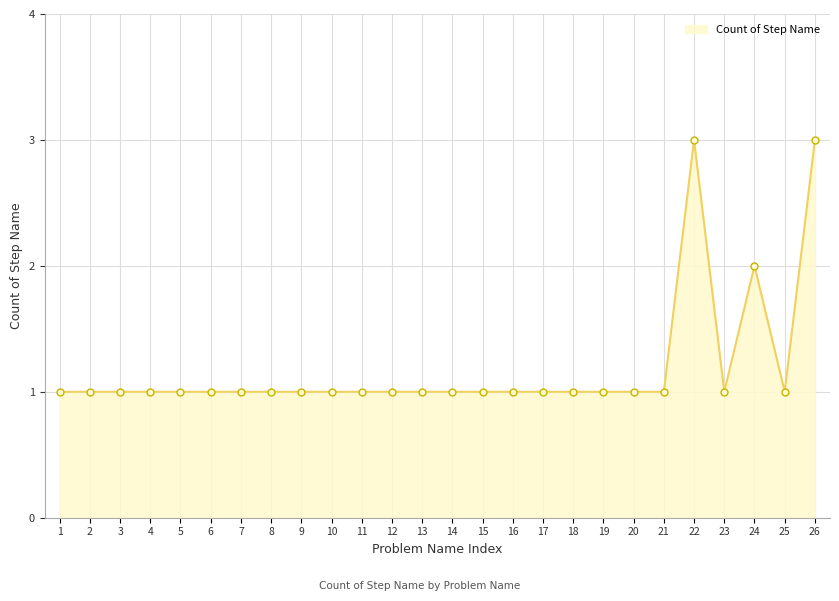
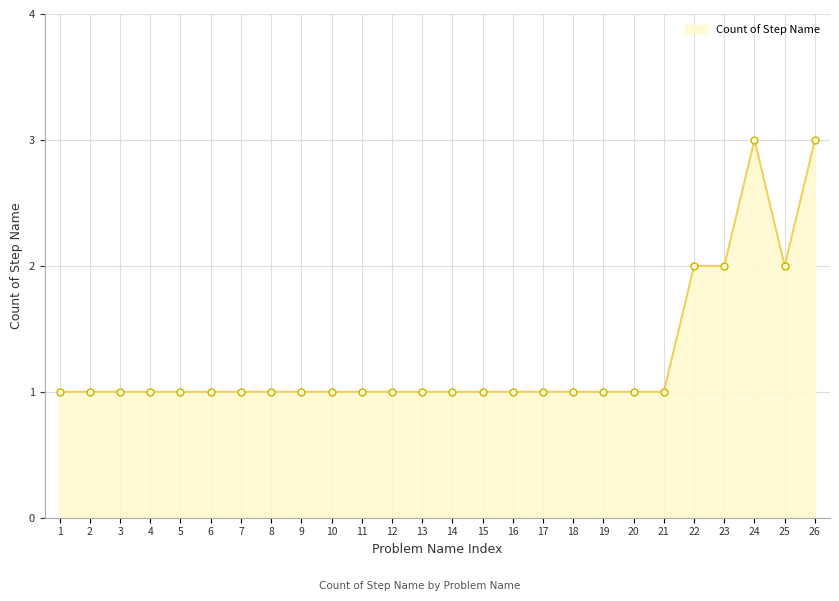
  {
    "1": 1,
    "2": 1,
    "3": 1,
    "4": 1,
    "5": 1,
    "6": 1,
    "7": 1,
    "8": 1,
    "9": 1,
    "10": 1,
    "11": 1,
    "12": 1,
    "13": 1,
    "14": 1,
    "15": 1,
    "16": 1,
    "17": 1,
    "18": 1,
    "19": 1,
    "20": 1,
    "21": 1,
-   "22": 3,
-   "23": 1,
-   "24": 2,
-   "25": 1,
+   "22": 2,
+   "23": 2,
+   "24": 3,
+   "25": 2,
    "26": 3
  }
